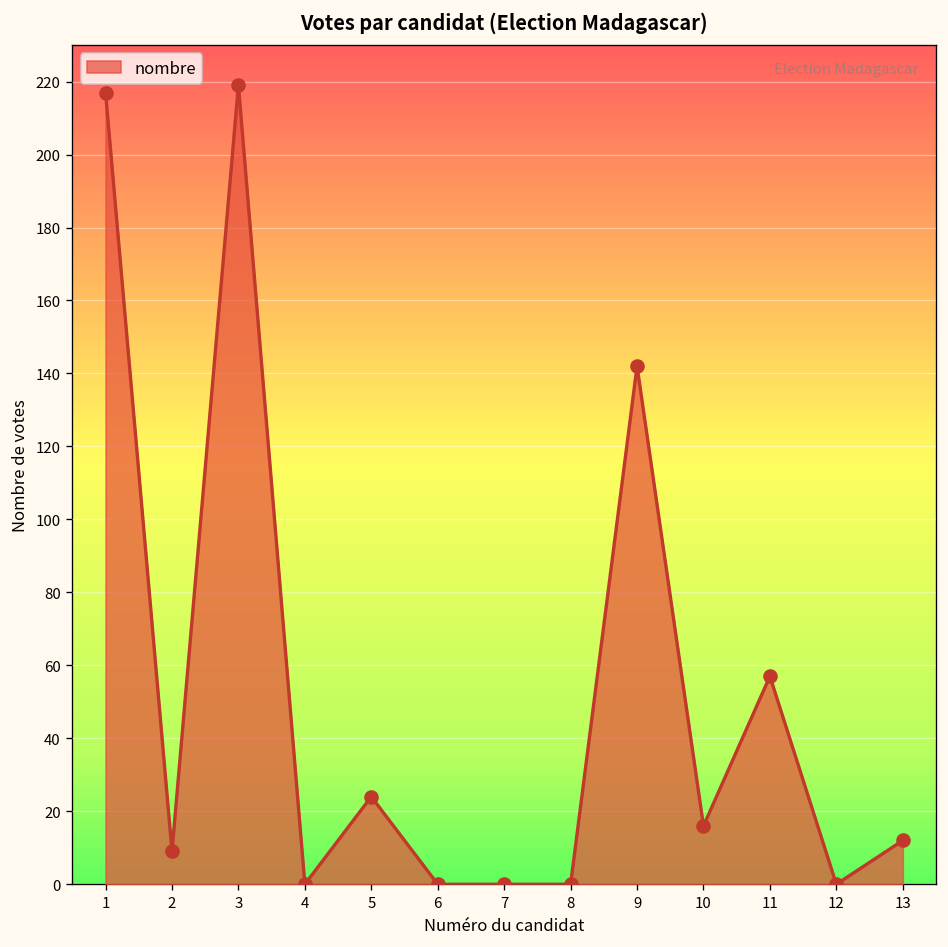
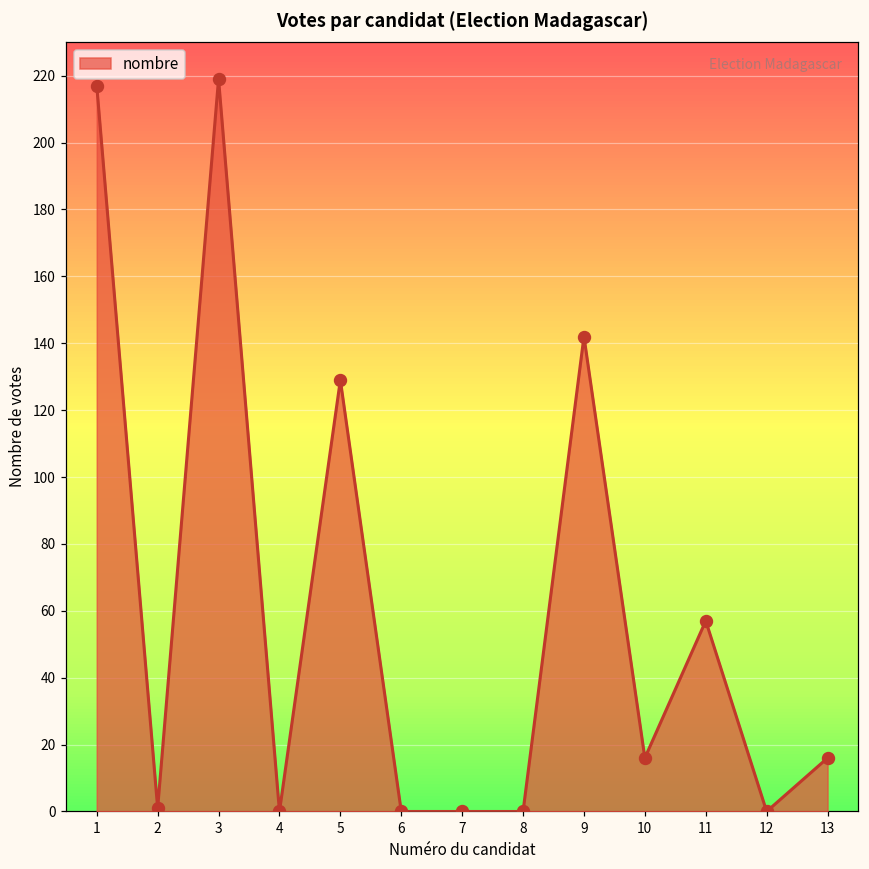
  {
    "1": 217,
-   "2": 9,
+   "2": 1,
    "3": 219,
    "4": 0,
-   "5": 24,
+   "5": 129,
    "6": 0,
    "7": 0,
    "8": 0,
    "9": 142,
    "10": 16,
    "11": 57,
    "12": 0,
-   "13": 12
+   "13": 16
  }
